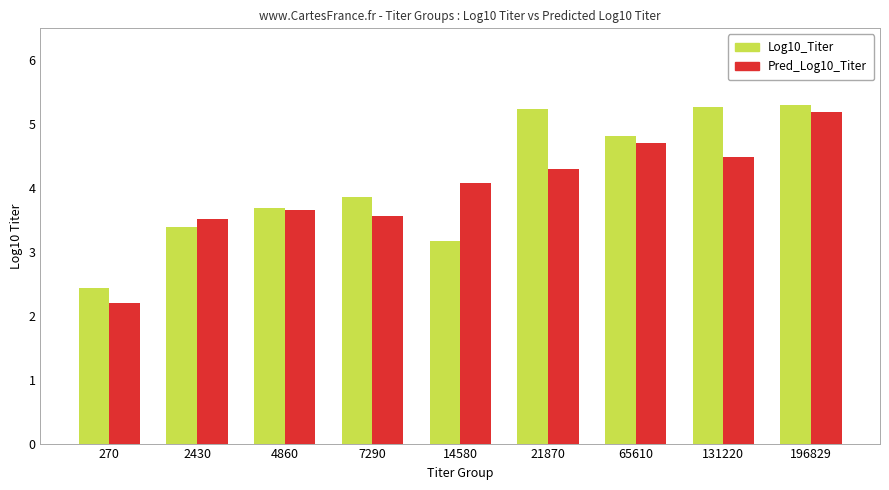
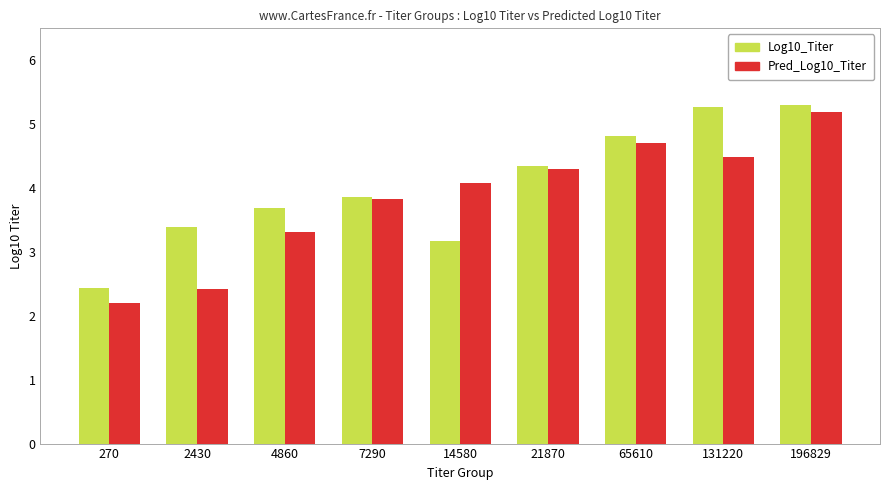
  {
    "Log10_Titer": {
      "270": 2.4,
      "2430": 3.4,
      "4860": 3.7,
      "7290": 3.9,
      "14580": 3.2,
-     "21870": 5.2,
+     "21870": 4.3,
      "65610": 4.8,
      "131220": 5.3,
      "196829": 5.3
    },
    "Pred_Log10_Titer": {
      "270": 2.2,
-     "2430": 3.5,
-     "4860": 3.6,
-     "7290": 3.6,
+     "2430": 2.4,
+     "4860": 3.3,
+     "7290": 3.8,
      "14580": 4.1,
      "21870": 4.3,
      "65610": 4.7,
      "131220": 4.5,
      "196829": 5.2
    }
  }
